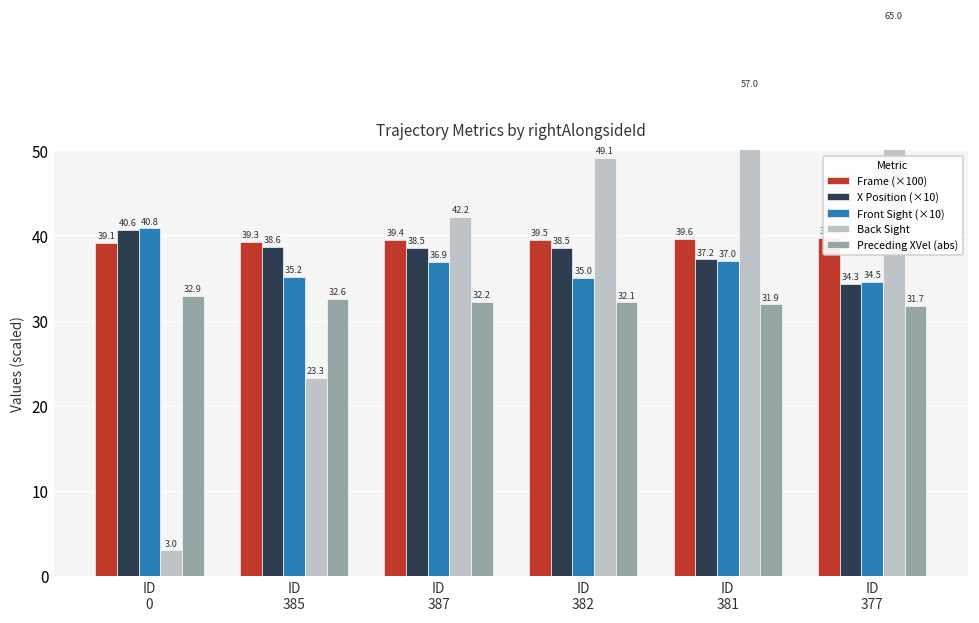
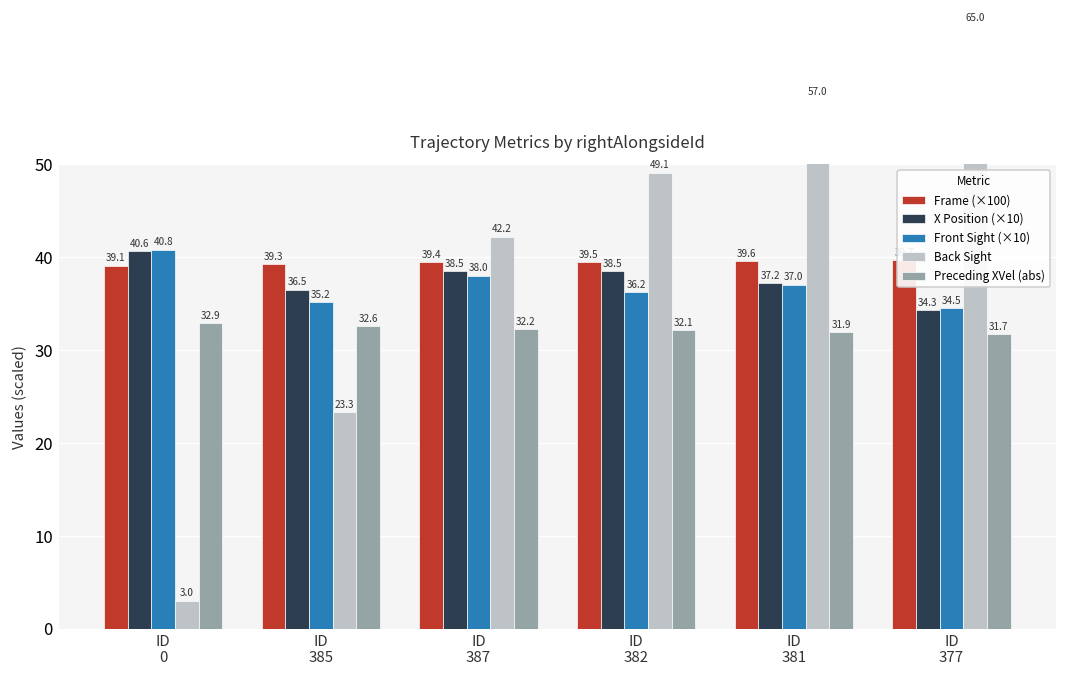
  {
    "Frame (×100)": {
      "ID 0": 39.1,
      "ID 385": 39.3,
      "ID 387": 39.4,
      "ID 382": 39.5,
      "ID 381": 39.6
    },
    "X Position (×10)": {
      "ID 0": 40.6,
-     "ID 385": 38.6,
+     "ID 385": 36.5,
      "ID 387": 38.5,
      "ID 382": 38.5,
      "ID 381": 37.2,
      "ID 377": 34.3
    },
    "Front Sight (×10)": {
      "ID 0": 40.8,
      "ID 385": 35.2,
-     "ID 387": 36.9,
-     "ID 382": 35.0,
+     "ID 387": 38.0,
+     "ID 382": 36.2,
      "ID 381": 37.0,
      "ID 377": 34.5
    }
  }
